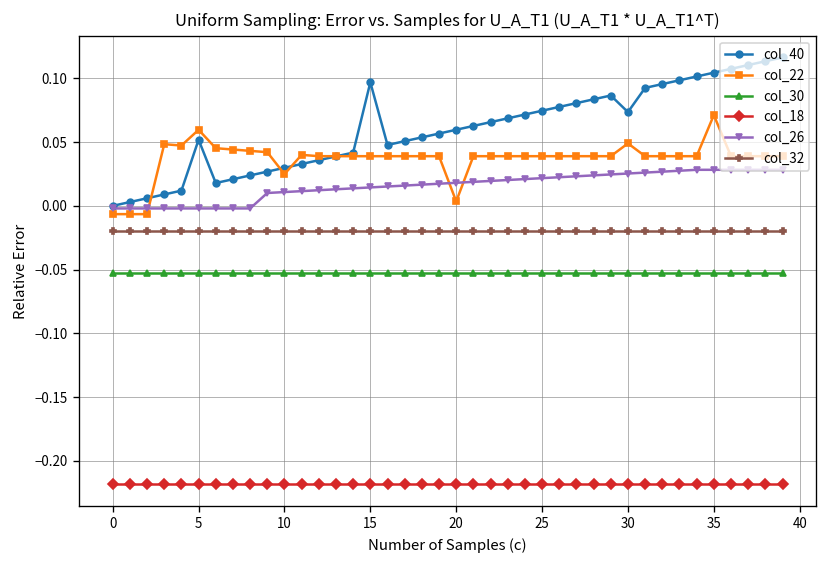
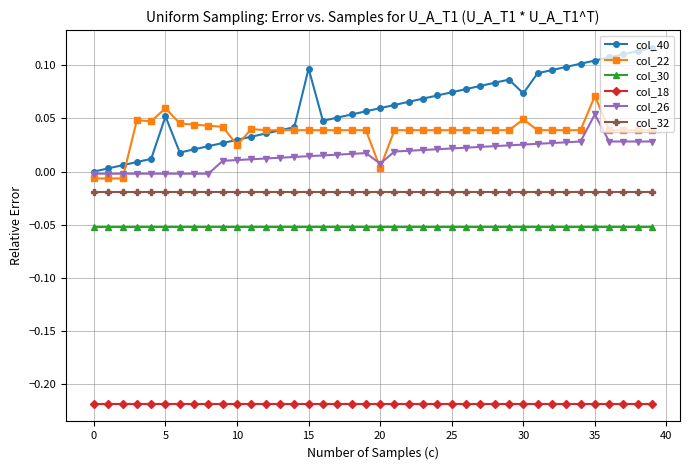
  {
    "col_40": {
      "5": 0.052,
      "10": 0.030,
      "15": 0.097,
      "20": 0.060,
      "25": 0.075,
      "30": 0.074,
      "35": 0.104
    },
    "col_22": {
      "0": -0.006,
      "5": 0.060,
      "10": 0.025,
      "15": 0.039,
      "20": 0.004,
      "25": 0.039,
      "30": 0.049,
      "35": 0.071
    },
    "col_30": {
      "0": -0.053,
      "5": -0.053,
      "10": -0.053,
      "15": -0.053,
      "20": -0.053,
      "25": -0.053,
      "30": -0.053,
      "35": -0.053
    },
    "col_18": {
      "0": -0.218,
      "5": -0.218,
      "10": -0.218,
      "15": -0.218,
      "20": -0.218,
      "25": -0.218,
      "30": -0.218,
      "35": -0.218
    },
    "col_26": {
      "5": -0.002,
      "10": 0.011,
      "15": 0.014,
-     "20": 0.018,
+     "20": 0.007,
      "25": 0.022,
      "30": 0.025,
-     "35": 0.028
+     "35": 0.054
    },
    "col_32": {
      "0": -0.020,
      "5": -0.020,
      "10": -0.020,
      "15": -0.020,
      "20": -0.020,
      "25": -0.020,
      "30": -0.020,
      "35": -0.020
    }
  }
